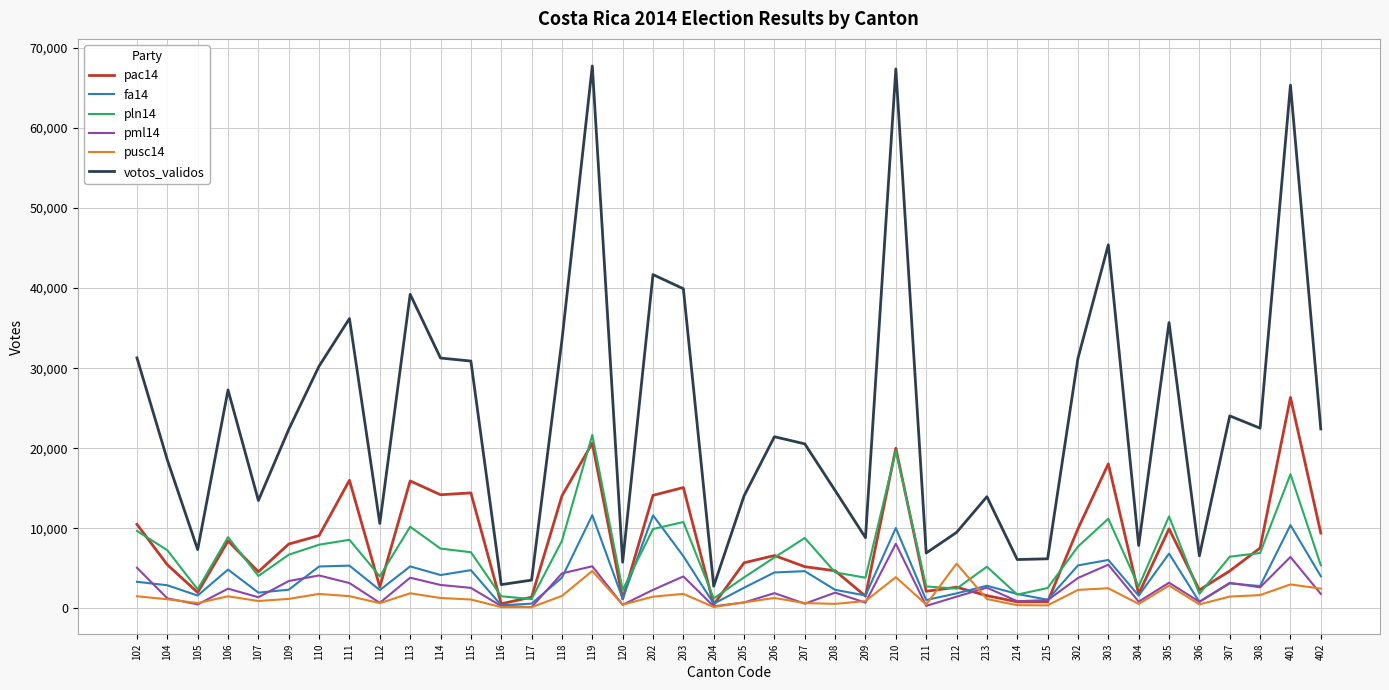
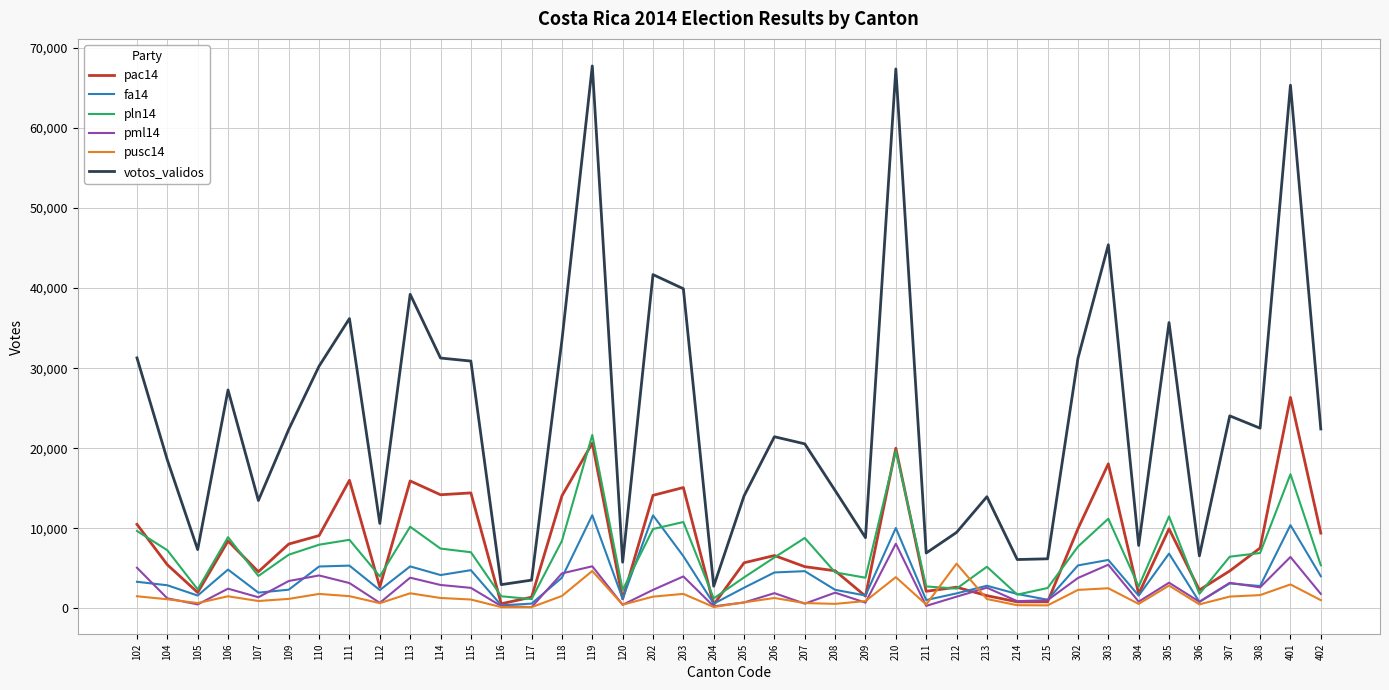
  {
    "pac14": {
      "102": "10,000",
      "104": "5,000",
      "105": "2,000",
      "106": "8,000",
      "107": "5,000",
      "109": "8,000",
      "110": "9,000",
      "111": "16,000",
      "112": "3,000",
      "113": "16,000",
      "114": "14,000",
      "115": "14,000",
      "118": "14,000",
      "119": "21,000",
      "202": "14,000",
      "203": "15,000",
      "205": "6,000",
      "207": "5,000",
      "210": "20,000",
      "211": "2,000",
      "213": "2,000",
      "302": "10,000",
      "303": "18,000",
      "305": "10,000",
      "306": "2,000",
      "307": "5,000",
      "308": "8,000",
      "401": "26,000",
      "402": "9,000"
    },
    "fa14": {
      "102": "3,000",
      "104": "3,000",
      "105": "2,000",
      "106": "5,000",
      "107": "2,000",
      "109": "2,000",
      "110": "5,000",
      "111": "5,000",
      "112": "2,000",
      "113": "5,000",
      "114": "4,000",
      "115": "5,000",
      "117": "1,000",
      "118": "4,000",
      "119": "12,000",
      "202": "12,000",
      "203": "7,000",
      "205": "3,000",
      "206": "4,000",
      "207": "5,000",
      "208": "2,000",
      "210": "10,000",
      "211": "1,000",
      "212": "2,000",
      "302": "5,000",
      "303": "6,000",
      "305": "7,000",
      "401": "10,000",
      "402": "4,000"
    },
    "pln14": {
      "102": "10,000",
      "104": "7,000",
      "105": "2,000",
      "106": "9,000",
      "107": "4,000",
      "109": "7,000",
      "110": "8,000",
      "111": "9,000",
      "112": "4,000",
      "113": "10,000",
      "114": "7,000",
      "115": "7,000",
      "116": "2,000",
      "118": "8,000",
      "119": "22,000",
      "120": "2,000",
      "202": "10,000",
      "203": "11,000",
      "204": "1,000",
      "205": "4,000",
      "207": "9,000",
      "209": "4,000",
      "210": "20,000",
      "211": "3,000",
      "213": "5,000",
      "215": "3,000",
      "302": "8,000",
      "303": "11,000",
      "304": "3,000",
      "305": "11,000",
      "306": "2,000",
      "307": "6,000",
      "308": "7,000",
      "401": "17,000",
      "402": "5,000"
    },
    "pml14": {
      "102": "5,000",
      "106": "2,000",
      "107": "1,000",
      "109": "3,000",
      "110": "4,000",
      "111": "3,000",
      "113": "4,000",
      "114": "3,000",
      "115": "3,000",
      "118": "4,000",
      "119": "5,000",
      "202": "2,000",
      "203": "4,000",
      "206": "2,000",
      "208": "2,000",
      "210": "8,000",
      "212": "1,000",
      "302": "4,000",
      "303": "5,000",
      "305": "3,000",
      "401": "6,000",
      "402": "2,000"
    },
    "pusc14": {
      "102": "2,000",
      "106": "2,000",
      "107": "1,000",
      "109": "1,000",
      "110": "2,000",
      "111": "2,000",
      "113": "2,000",
      "114": "1,000",
      "115": "1,000",
      "118": "2,000",
      "119": "5,000",
      "202": "1,000",
      "203": "2,000",
      "206": "1,000",
      "208": "1,000",
      "210": "4,000",
      "212": "6,000",
      "213": "1,000",
      "214": "0",
      "215": "0",
      "302": "2,000",
      "303": "3,000",
      "305": "3,000",
      "307": "1,000",
      "308": "2,000",
      "401": "3,000",
-     "402": "2,000"
+     "402": "1,000"
    },
    "votos_validos": {
      "102": "31,000",
      "104": "19,000",
      "105": "7,000",
      "106": "27,000",
      "107": "13,000",
      "109": "22,000",
      "110": "30,000",
      "111": "36,000",
      "112": "11,000",
      "113": "39,000",
      "114": "31,000",
      "115": "31,000",
      "116": "3,000",
      "117": "4,000",
      "118": "33,000",
      "119": "68,000",
      "120": "6,000",
      "202": "42,000",
      "203": "40,000",
      "204": "3,000",
      "205": "14,000",
      "206": "21,000",
      "207": "21,000",
      "208": "15,000",
      "209": "9,000",
      "210": "67,000",
      "211": "7,000",
      "212": "9,000",
      "213": "14,000",
      "214": "6,000",
      "215": "6,000",
      "302": "31,000",
      "303": "45,000",
      "304": "8,000",
      "305": "36,000",
      "306": "7,000",
      "307": "24,000",
      "308": "23,000",
      "401": "65,000",
      "402": "22,000"
    }
  }
